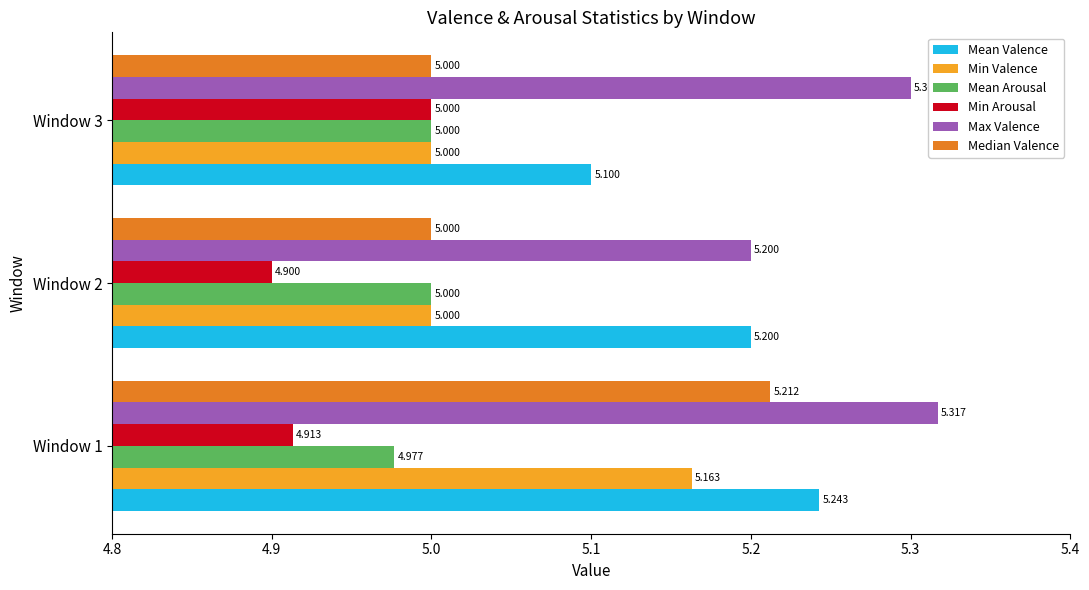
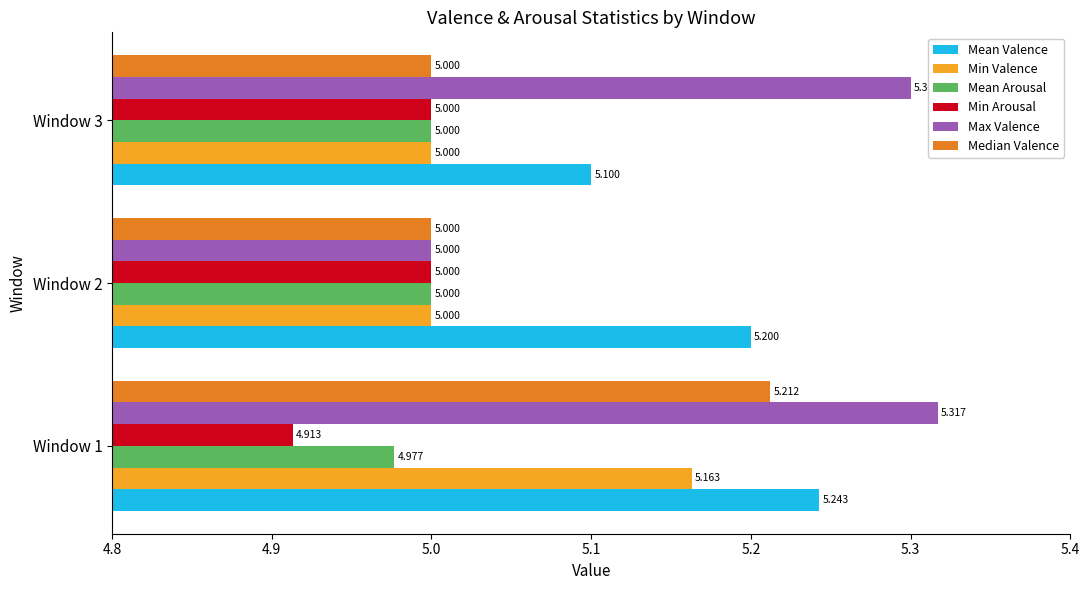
  {
    "Mean Valence": {
      "Window 3": 5.100,
      "Window 2": 5.200,
      "Window 1": 5.243
    },
    "Mean Arousal": {
      "Window 3": 5.000,
      "Window 2": 5.000,
      "Window 1": 4.977
    },
    "Min Arousal": {
      "Window 3": 5.000,
-     "Window 2": 4.900,
+     "Window 2": 5.000,
      "Window 1": 4.913
    },
    "Max Valence": {
-     "Window 2": 5.200,
+     "Window 2": 5.000,
      "Window 1": 5.317
    }
  }
